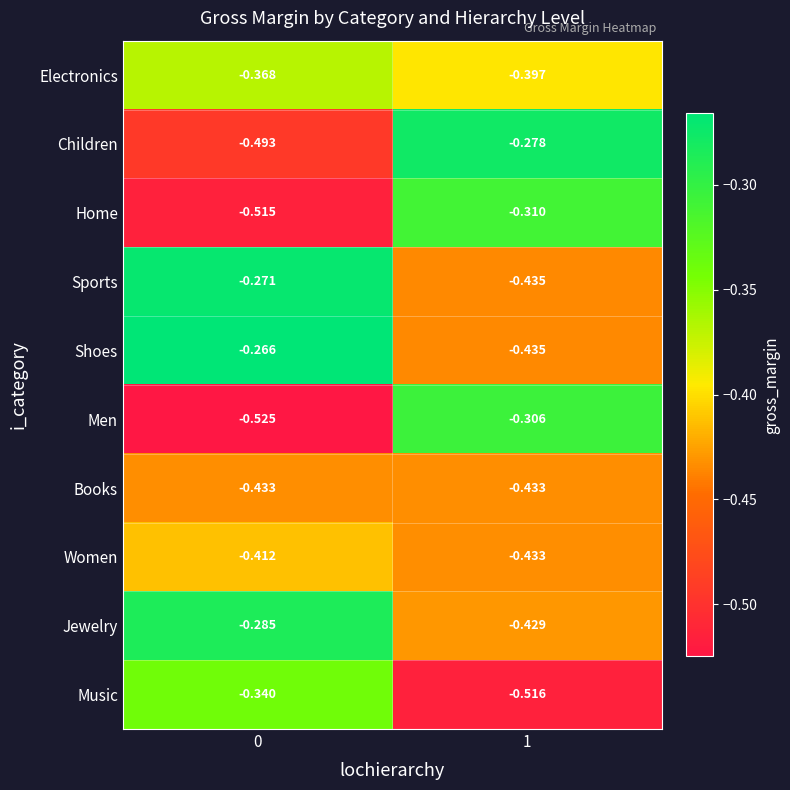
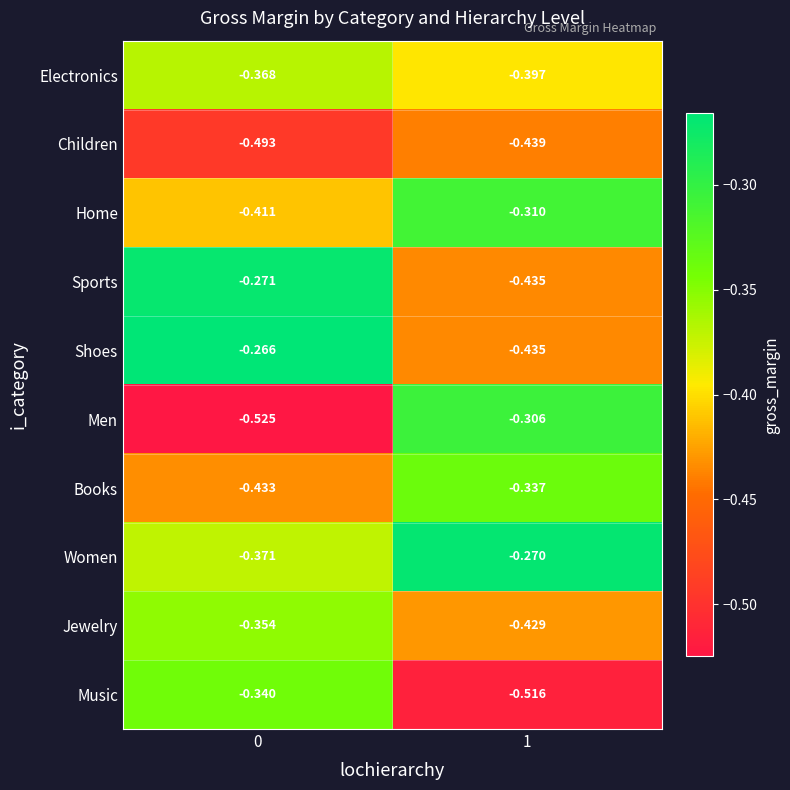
  {
    "Electronics": {
      "0": -0.368,
      "1": -0.397
    },
    "Children": {
      "0": -0.493,
-     "1": -0.278
+     "1": -0.439
    },
    "Home": {
-     "0": -0.515,
+     "0": -0.411,
      "1": -0.310
    },
    "Sports": {
      "0": -0.271,
      "1": -0.435
    },
    "Shoes": {
      "0": -0.266,
      "1": -0.435
    },
    "Men": {
      "0": -0.525,
      "1": -0.306
    },
    "Books": {
      "0": -0.433,
-     "1": -0.433
+     "1": -0.337
    },
    "Women": {
-     "0": -0.412,
-     "1": -0.433
+     "0": -0.371,
+     "1": -0.270
    },
    "Jewelry": {
-     "0": -0.285,
+     "0": -0.354,
      "1": -0.429
    },
    "Music": {
      "0": -0.340,
      "1": -0.516
    }
  }
